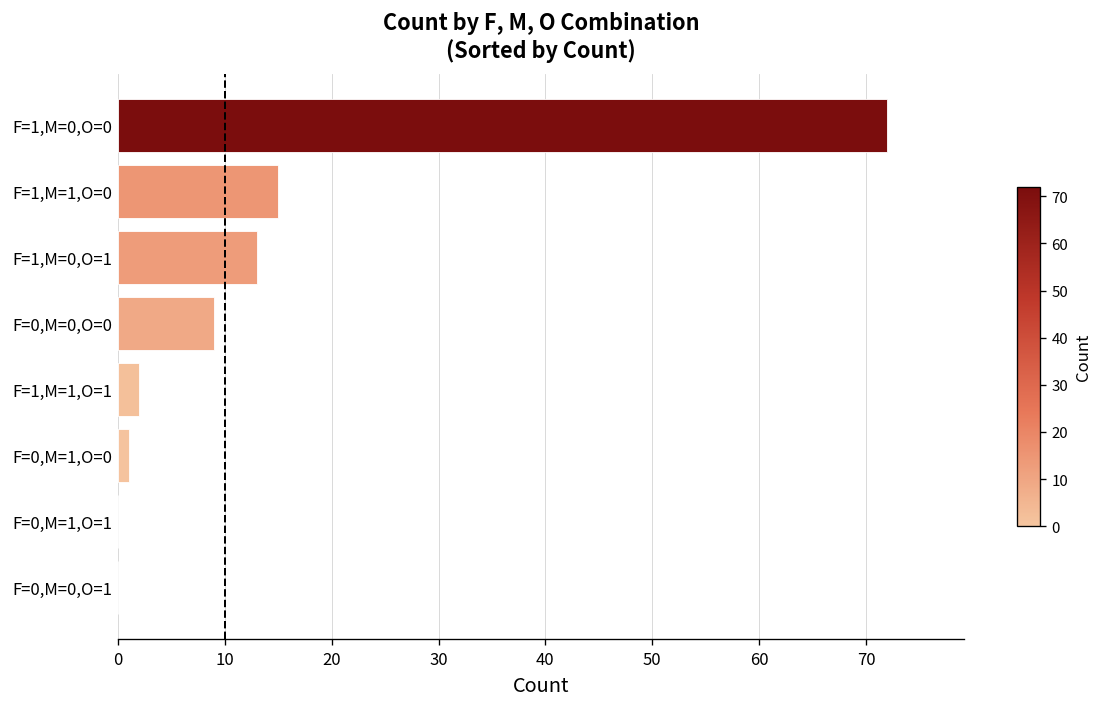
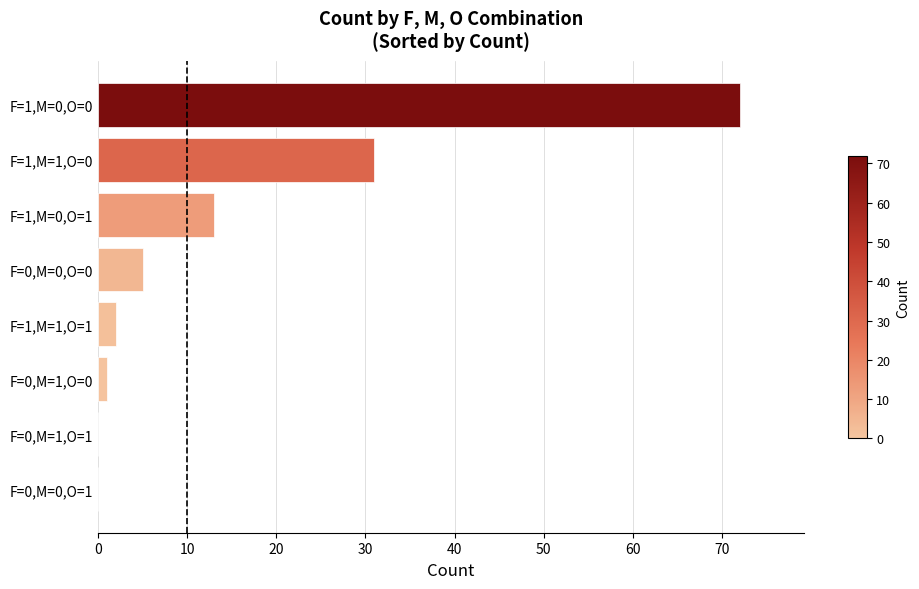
  {
    "F=1,M=0,O=0": 72,
-   "F=1,M=1,O=0": 15,
+   "F=1,M=1,O=0": 31,
    "F=1,M=0,O=1": 13,
-   "F=0,M=0,O=0": 9,
+   "F=0,M=0,O=0": 5,
    "F=1,M=1,O=1": 2,
    "F=0,M=1,O=0": 1,
    "F=0,M=1,O=1": 0,
    "F=0,M=0,O=1": 0
  }
